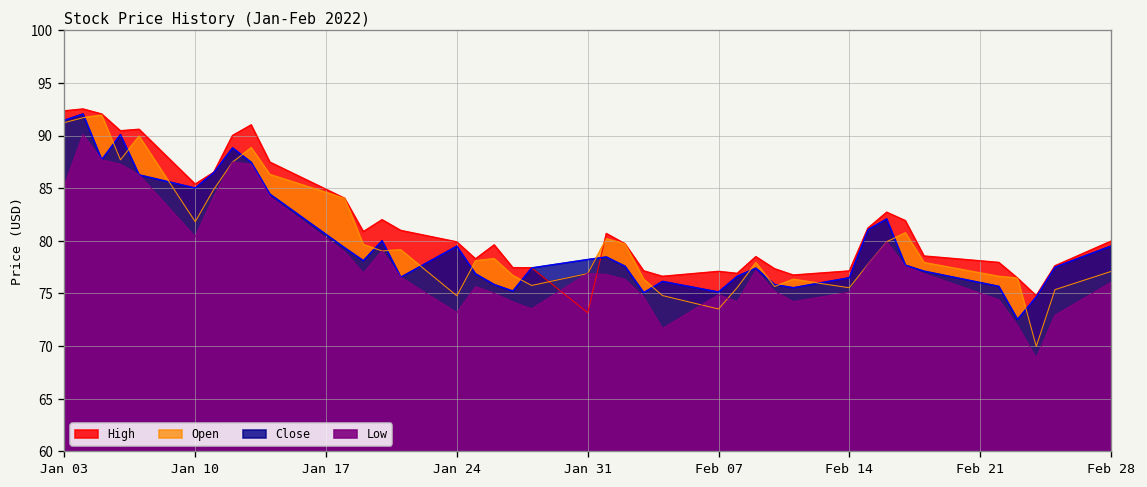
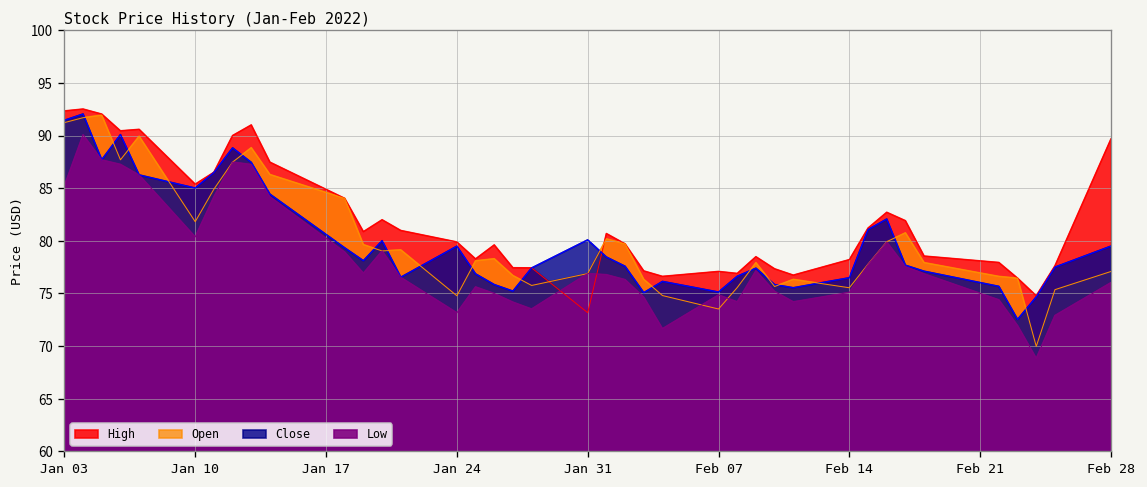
  {
    "High": {
      "Jan 03": 92,
      "Jan 10": 85,
      "Jan 24": 80,
      "Jan 31": 73,
      "Feb 07": 77,
-     "Feb 14": 77,
-     "Feb 28": 80
+     "Feb 14": 78,
+     "Feb 28": 90
    },
    "Open": {
      "Jan 10": 82,
      "Jan 24": 75,
      "Feb 07": 74,
      "Feb 14": 76,
      "Feb 28": 77
    },
    "Close": {
      "Jan 10": 85,
      "Jan 24": 79,
-     "Jan 31": 78,
+     "Jan 31": 80,
      "Feb 14": 76,
      "Feb 28": 80
    },
    "Low": {
      "Jan 03": 85,
      "Jan 10": 80,
      "Jan 24": 73,
      "Feb 14": 75,
      "Feb 28": 76
    }
  }
